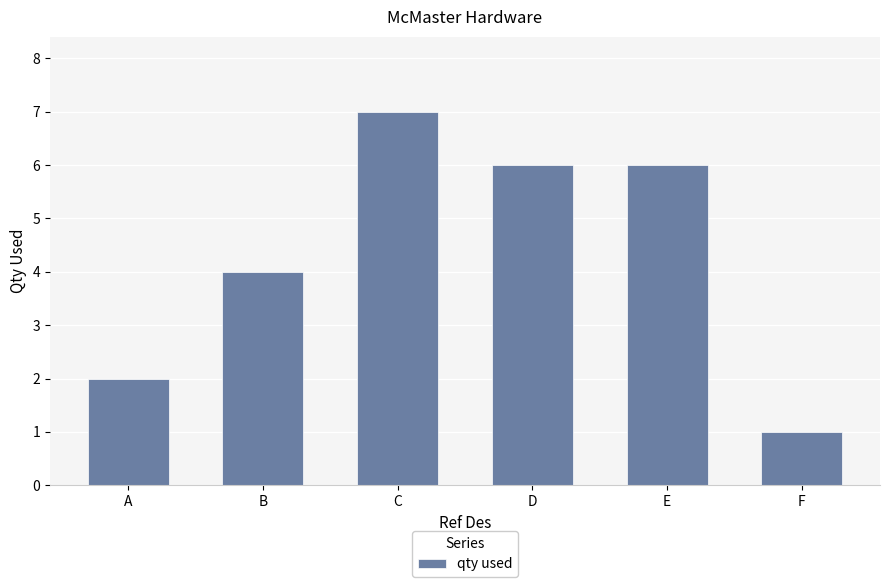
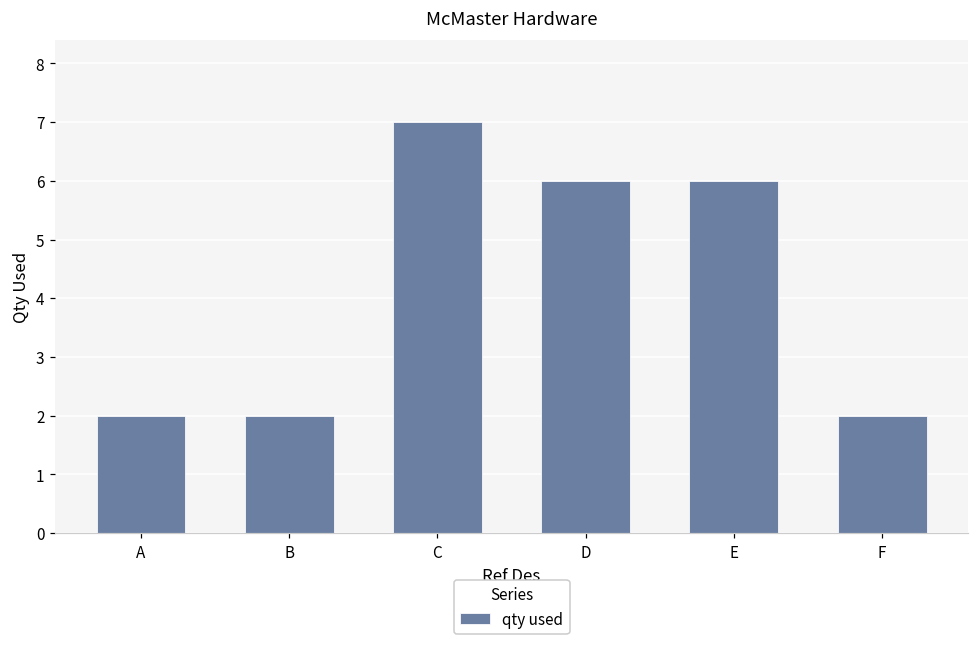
  {
    "A": 2,
-   "B": 4,
+   "B": 2,
    "C": 7,
    "D": 6,
    "E": 6,
-   "F": 1
+   "F": 2
  }
